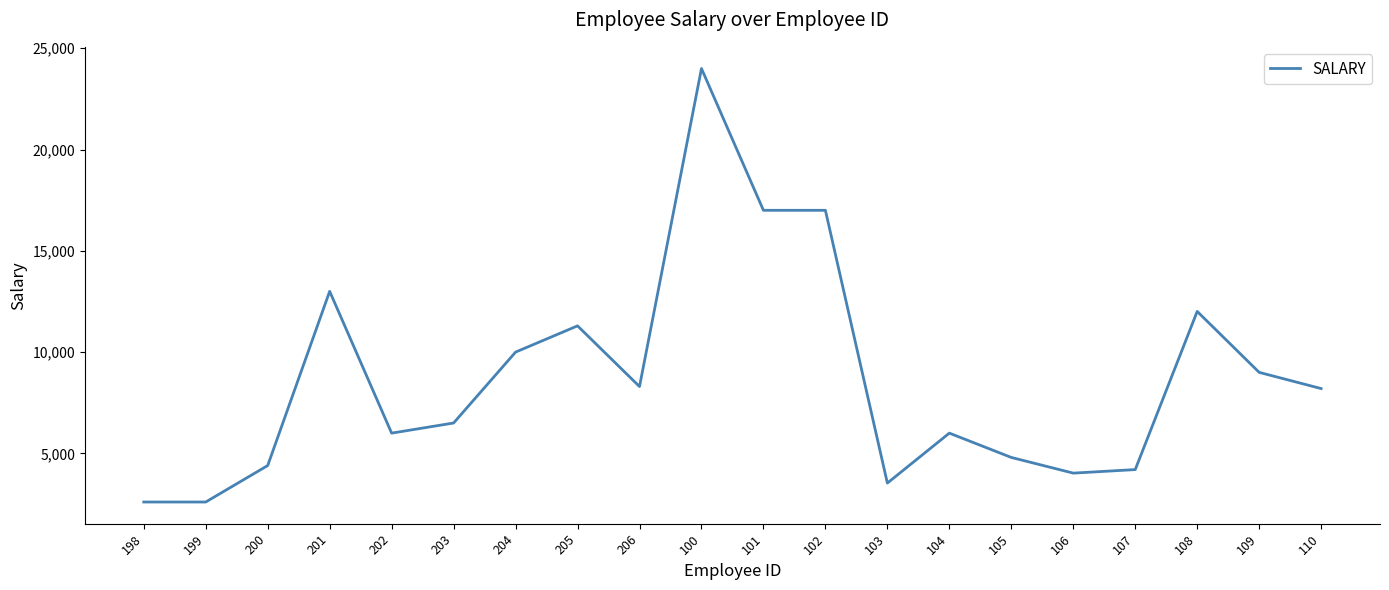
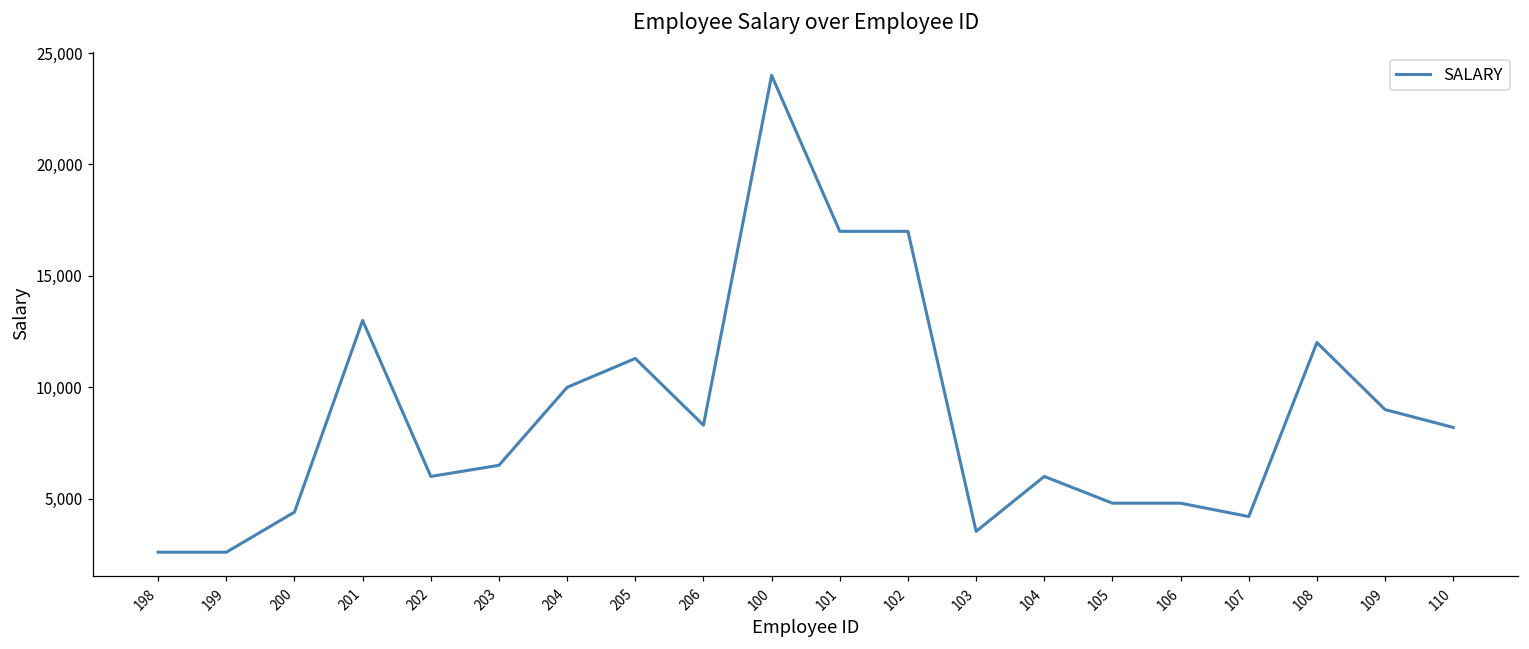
  {
    "198": "2,600",
    "199": "2,600",
    "200": "4,400",
    "201": "13,000",
    "202": "6,000",
    "203": "6,500",
    "204": "10,000",
    "205": "11,300",
    "206": "8,300",
    "100": "24,000",
    "101": "17,000",
    "102": "17,000",
    "103": "3,500",
    "104": "6,000",
    "105": "4,800",
-   "106": "4,000",
+   "106": "4,800",
    "107": "4,200",
    "108": "12,000",
    "109": "9,000",
    "110": "8,200"
  }
